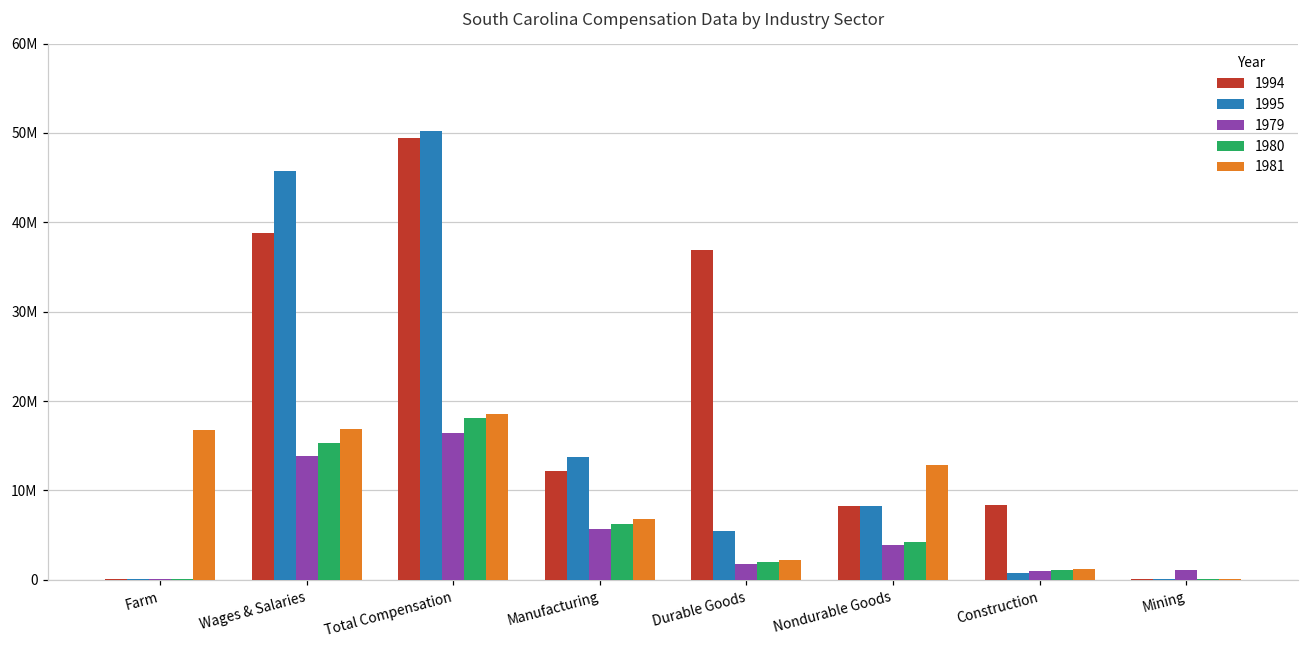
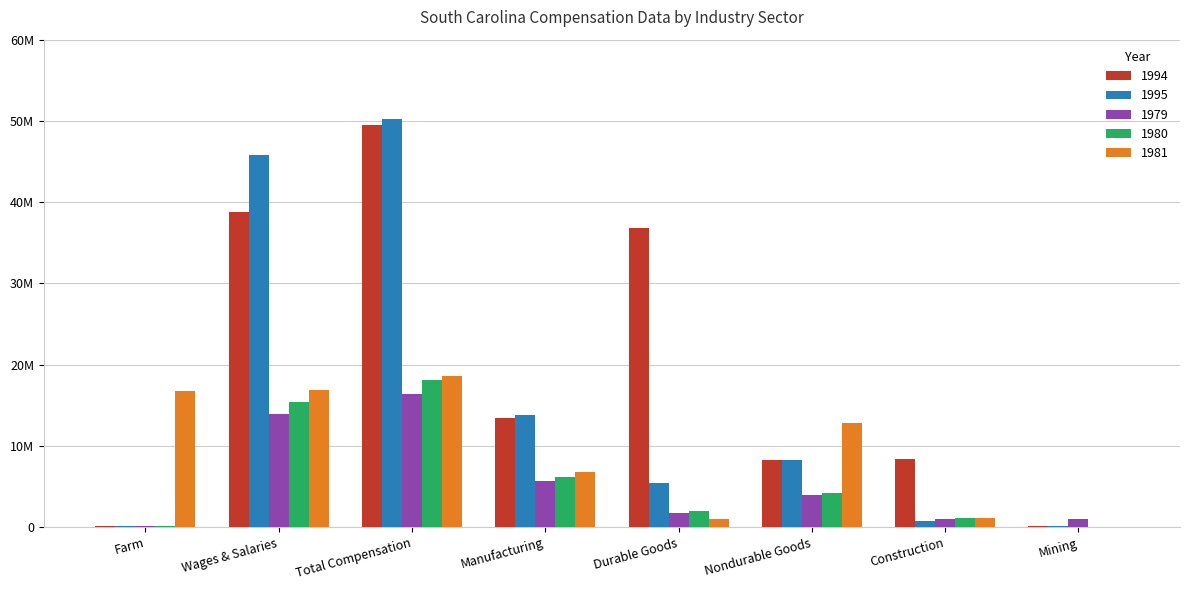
  {
    "1994": {
      "Wages & Salaries": 39000000,
      "Total Compensation": 49000000,
-     "Manufacturing": 12000000,
+     "Manufacturing": 13000000,
      "Durable Goods": 37000000,
      "Nondurable Goods": 8000000,
      "Construction": 8000000
    },
    "1995": {
      "Wages & Salaries": 46000000,
      "Total Compensation": 50000000,
      "Manufacturing": 14000000,
      "Durable Goods": 5000000,
      "Nondurable Goods": 8000000,
      "Construction": 1000000
    },
    "1979": {
      "Wages & Salaries": 14000000,
      "Total Compensation": 16000000,
      "Manufacturing": 6000000,
      "Durable Goods": 2000000,
      "Nondurable Goods": 4000000,
      "Construction": 1000000,
      "Mining": 1000000
    },
    "1980": {
      "Wages & Salaries": 15000000,
      "Total Compensation": 18000000,
      "Manufacturing": 6000000,
      "Durable Goods": 2000000,
      "Nondurable Goods": 4000000,
      "Construction": 1000000
    },
    "1981": {
      "Farm": 17000000,
      "Wages & Salaries": 17000000,
      "Total Compensation": 19000000,
      "Manufacturing": 7000000,
-     "Durable Goods": 2000000,
+     "Durable Goods": 1000000,
      "Nondurable Goods": 13000000,
      "Construction": 1000000
    }
  }
